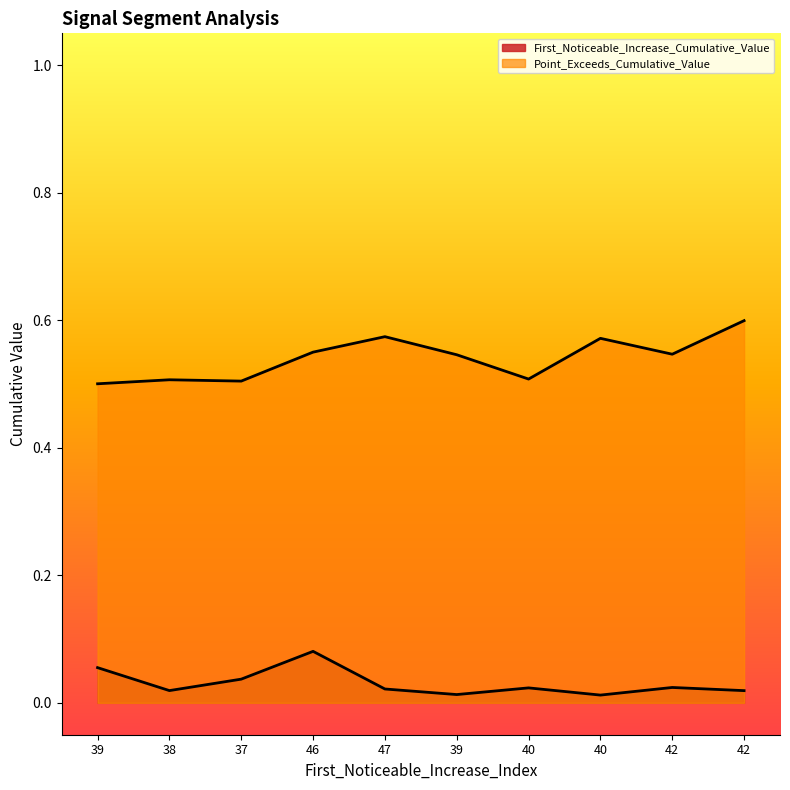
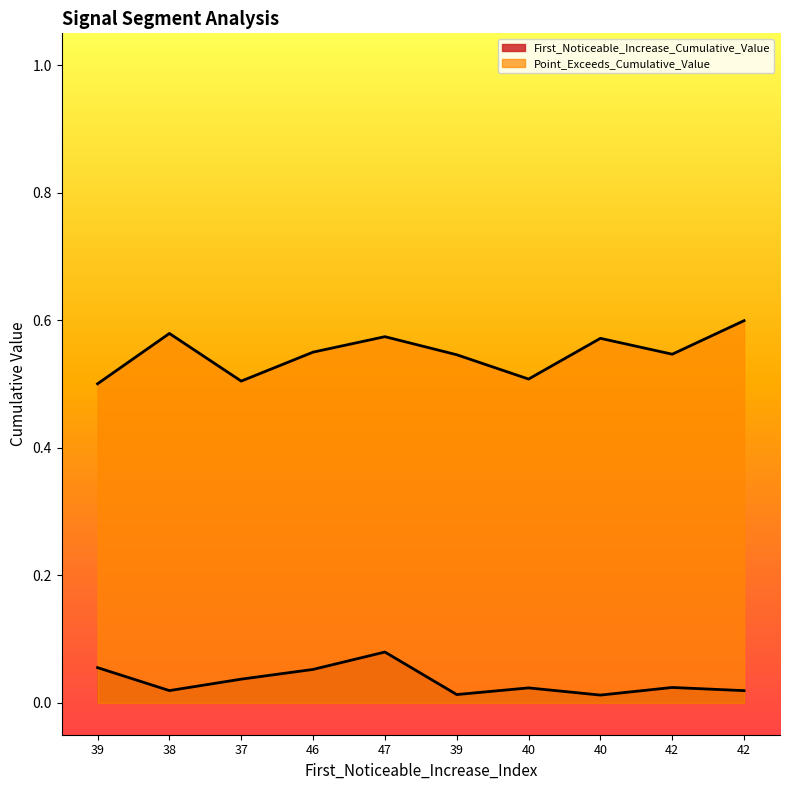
  {
    "First_Noticeable_Increase_Cumulative_Value": {
      "38": 0.02,
      "37": 0.04,
-     "46": 0.08,
-     "47": 0.02
+     "46": 0.05,
+     "47": 0.08
    },
    "Point_Exceeds_Cumulative_Value": {
-     "38": 0.51,
+     "38": 0.58,
      "37": 0.50,
      "46": 0.55,
      "47": 0.57
    }
  }
